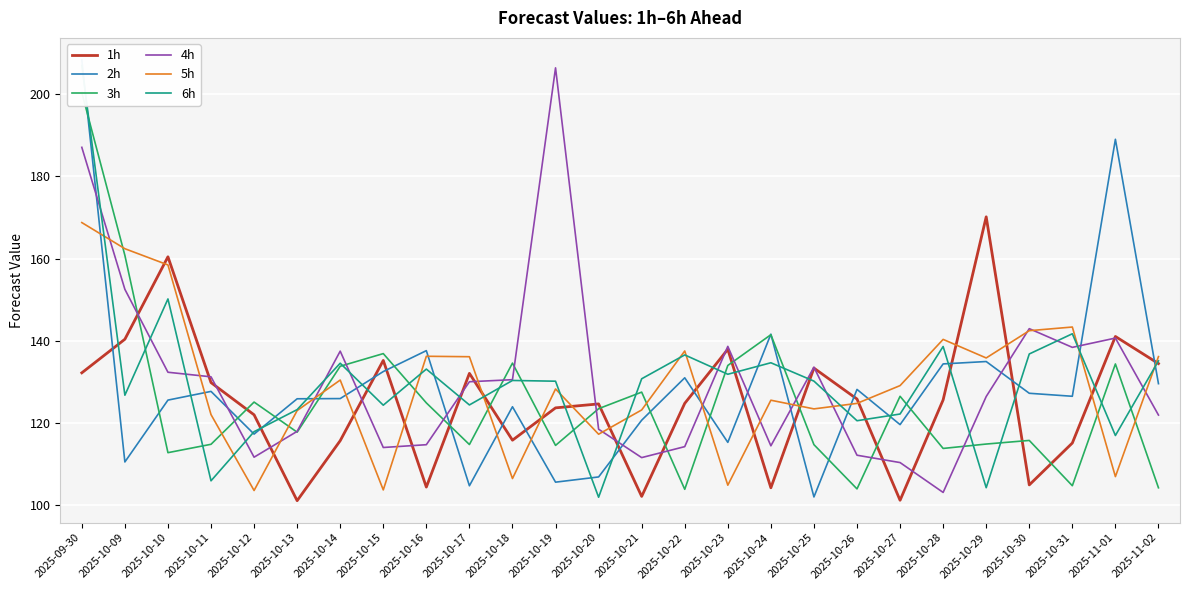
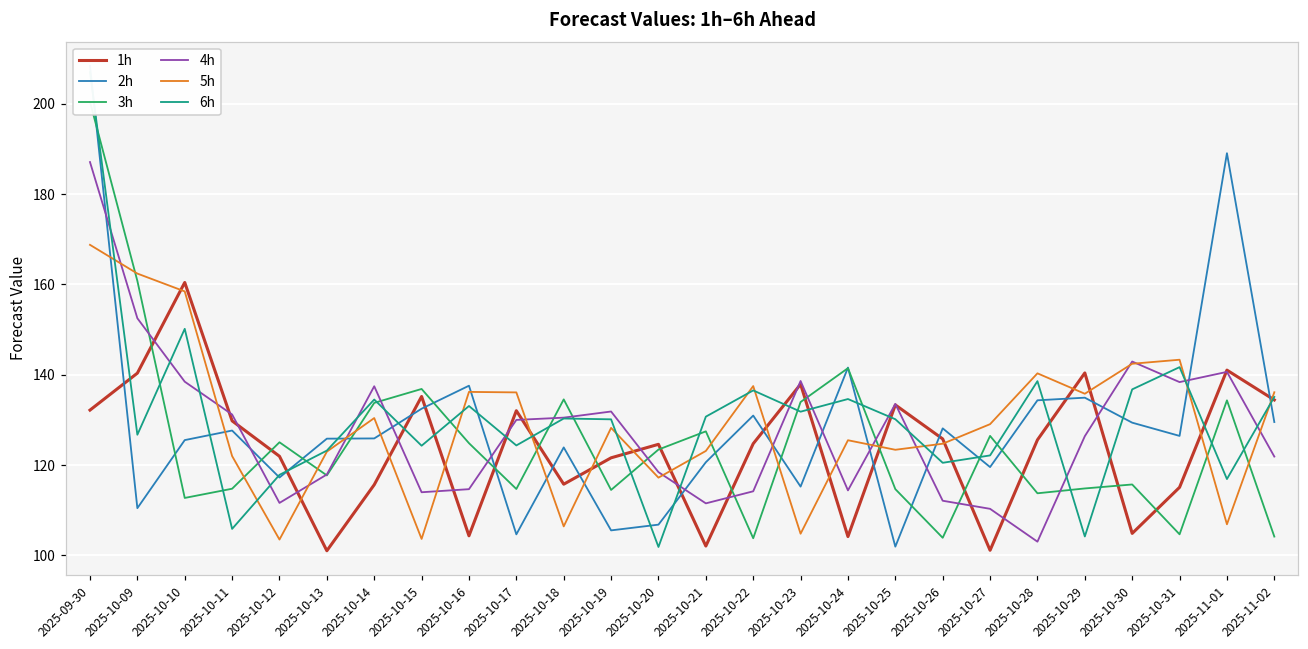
  {
    "1h": {
      "2025-09-30": 132,
      "2025-10-09": 140,
      "2025-10-10": 160,
      "2025-10-11": 130,
      "2025-10-12": 122,
      "2025-10-13": 101,
      "2025-10-14": 116,
      "2025-10-15": 135,
      "2025-10-16": 104,
      "2025-10-17": 132,
      "2025-10-18": 116,
-     "2025-10-19": 124,
+     "2025-10-19": 122,
      "2025-10-20": 125,
      "2025-10-21": 102,
      "2025-10-22": 125,
      "2025-10-23": 138,
      "2025-10-24": 104,
      "2025-10-26": 126,
      "2025-10-27": 101,
      "2025-10-28": 126,
-     "2025-10-29": 170,
+     "2025-10-29": 140,
      "2025-10-30": 105,
      "2025-10-31": 115,
      "2025-11-02": 134
    },
    "2h": {
      "2025-10-09": 110,
      "2025-10-10": 126,
      "2025-10-11": 128,
      "2025-10-13": 126,
      "2025-10-14": 126,
      "2025-10-15": 132,
      "2025-10-16": 138,
      "2025-10-17": 105,
      "2025-10-18": 124,
      "2025-10-19": 106,
      "2025-10-20": 107,
      "2025-10-21": 121,
      "2025-10-22": 131,
      "2025-10-23": 115,
      "2025-10-25": 102,
      "2025-10-26": 128,
      "2025-10-27": 120,
      "2025-10-28": 134,
      "2025-10-29": 135,
-     "2025-10-30": 127,
+     "2025-10-30": 129,
      "2025-10-31": 126,
      "2025-11-01": 189,
      "2025-11-02": 130
    },
    "4h": {
      "2025-09-30": 187,
      "2025-10-09": 153,
-     "2025-10-10": 132,
+     "2025-10-10": 138,
      "2025-10-11": 131,
      "2025-10-12": 112,
      "2025-10-14": 137,
      "2025-10-15": 114,
      "2025-10-16": 115,
      "2025-10-17": 130,
-     "2025-10-19": 206,
+     "2025-10-19": 132,
      "2025-10-20": 118,
      "2025-10-21": 112,
      "2025-10-22": 114,
      "2025-10-23": 139,
      "2025-10-24": 114,
      "2025-10-26": 112,
      "2025-10-27": 110,
      "2025-10-28": 103,
      "2025-10-29": 126,
      "2025-10-31": 138,
      "2025-11-02": 122
    },
    "5h": {
      "2025-09-30": 169,
      "2025-10-09": 162,
      "2025-10-10": 158,
      "2025-10-11": 122,
      "2025-10-12": 104,
      "2025-10-14": 130,
      "2025-10-15": 104,
      "2025-10-16": 136,
      "2025-10-17": 136,
      "2025-10-18": 106,
      "2025-10-19": 128,
      "2025-10-20": 117,
      "2025-10-21": 123,
      "2025-10-22": 138,
      "2025-10-23": 105,
      "2025-10-24": 126,
      "2025-10-25": 123,
      "2025-10-26": 125,
      "2025-10-27": 129,
      "2025-10-28": 140,
      "2025-10-29": 136,
      "2025-10-31": 143,
      "2025-11-01": 107,
      "2025-11-02": 136
    }
  }
